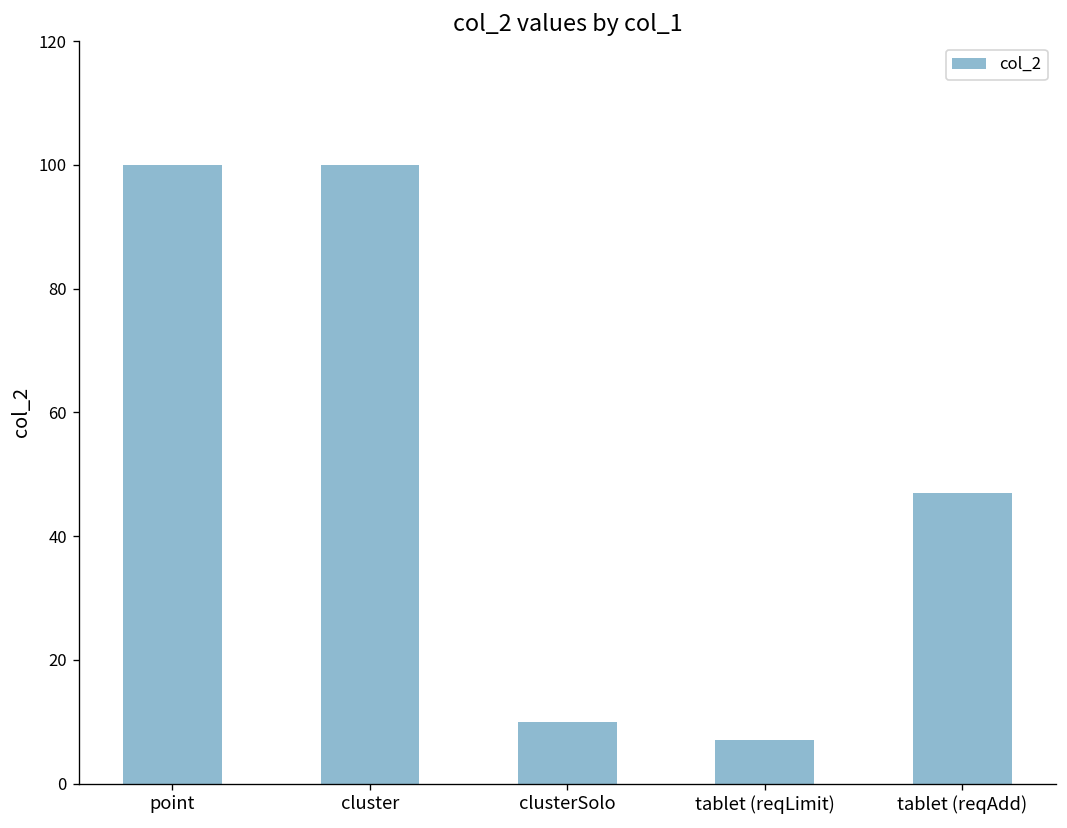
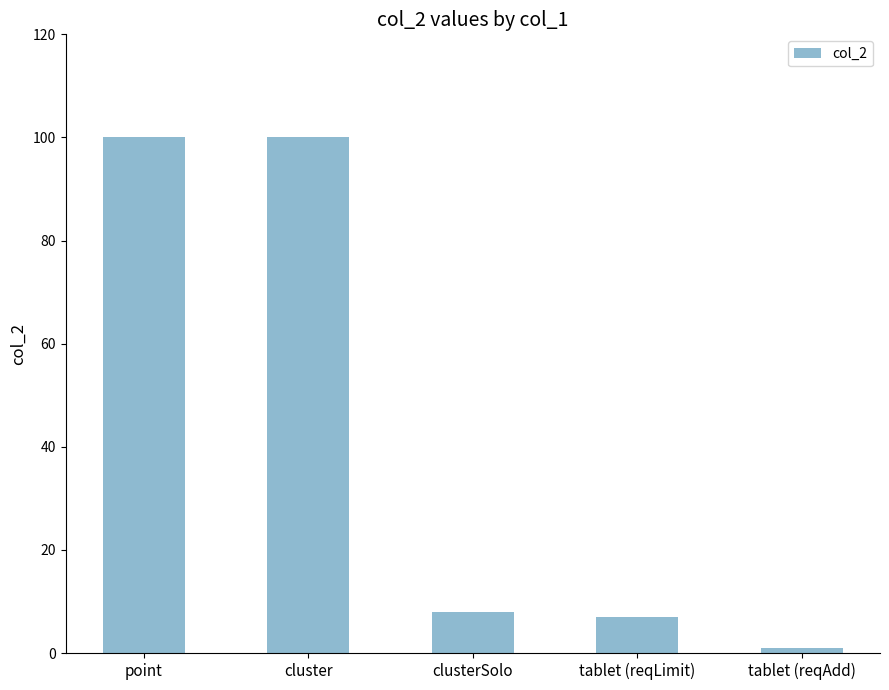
  {
    "point": 100,
    "cluster": 100,
-   "clusterSolo": 10,
+   "clusterSolo": 8,
    "tablet (reqLimit)": 7,
-   "tablet (reqAdd)": 47
+   "tablet (reqAdd)": 1
  }
